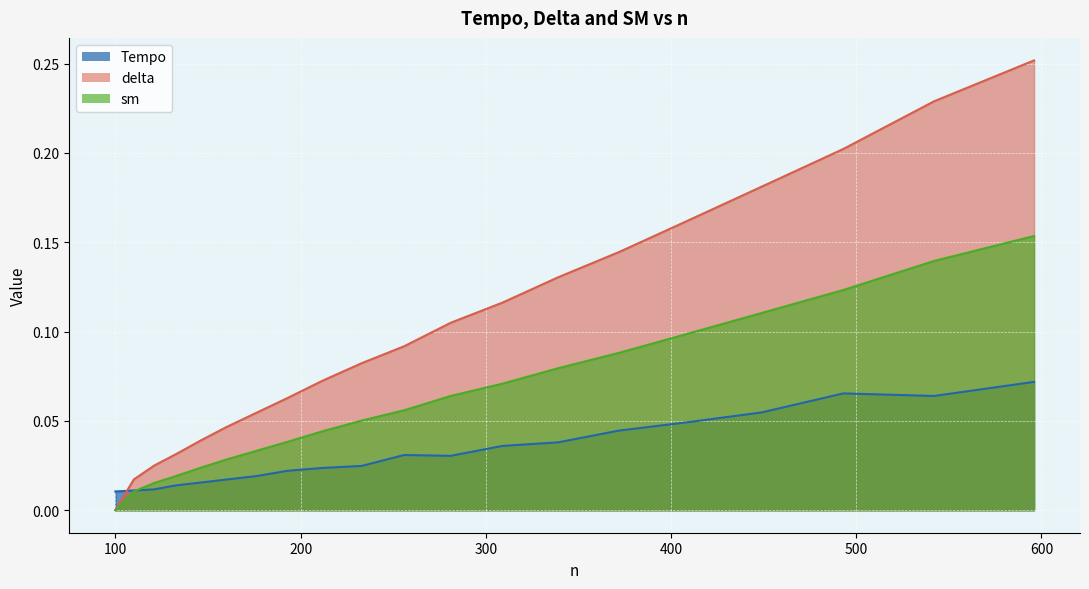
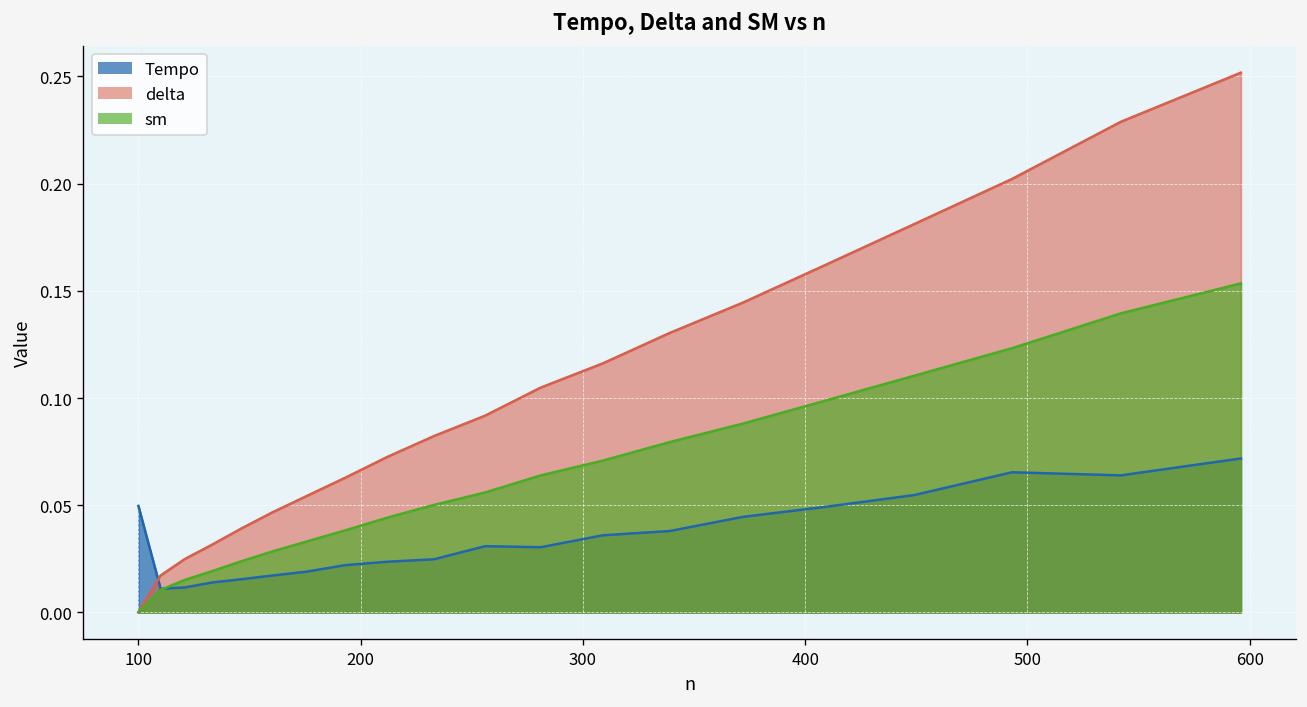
  {
    "Tempo": {
-     "100": 0.011
+     "100": 0.050
    }
  }
